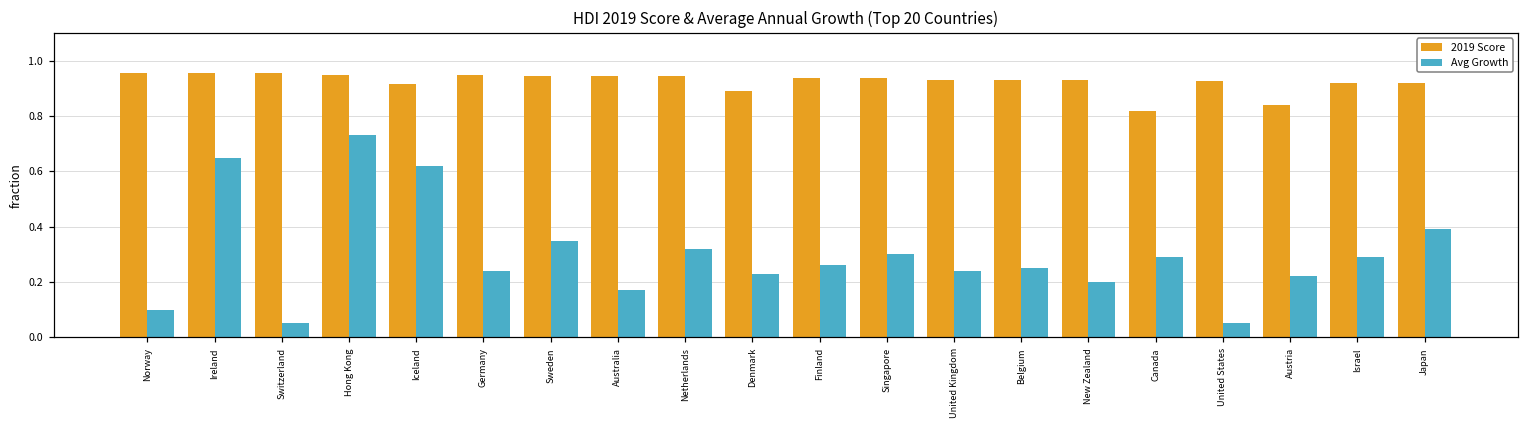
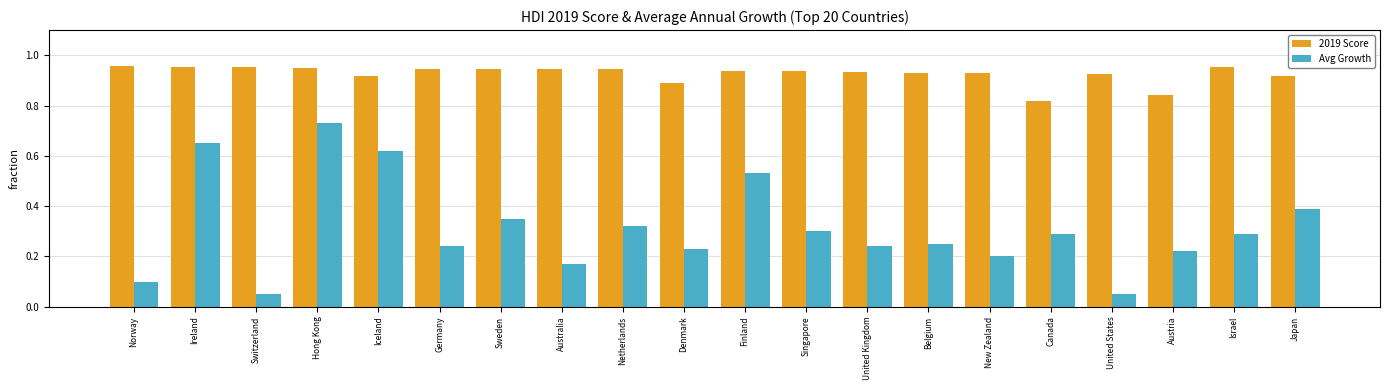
  {
    "2019 Score": {
      "Norway": 0.96,
      "Ireland": 0.96,
      "Switzerland": 0.96,
      "Hong Kong": 0.95,
      "Iceland": 0.92,
      "Germany": 0.95,
      "Sweden": 0.95,
      "Australia": 0.94,
      "Netherlands": 0.94,
      "Denmark": 0.89,
      "Finland": 0.94,
      "Singapore": 0.94,
      "United Kingdom": 0.93,
      "Belgium": 0.93,
      "New Zealand": 0.93,
      "Canada": 0.82,
      "United States": 0.93,
      "Austria": 0.84,
-     "Israel": 0.92,
+     "Israel": 0.95,
      "Japan": 0.92
    },
    "Avg Growth": {
      "Norway": 0.10,
      "Ireland": 0.65,
      "Switzerland": 0.05,
      "Hong Kong": 0.73,
      "Iceland": 0.62,
      "Germany": 0.24,
      "Sweden": 0.35,
      "Australia": 0.17,
      "Netherlands": 0.32,
      "Denmark": 0.23,
-     "Finland": 0.26,
+     "Finland": 0.53,
      "Singapore": 0.30,
      "United Kingdom": 0.24,
      "Belgium": 0.25,
      "New Zealand": 0.20,
      "Canada": 0.29,
      "United States": 0.05,
      "Austria": 0.22,
      "Israel": 0.29,
      "Japan": 0.39
    }
  }
